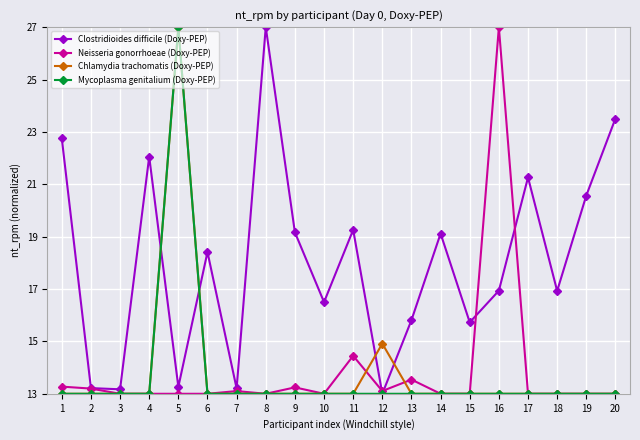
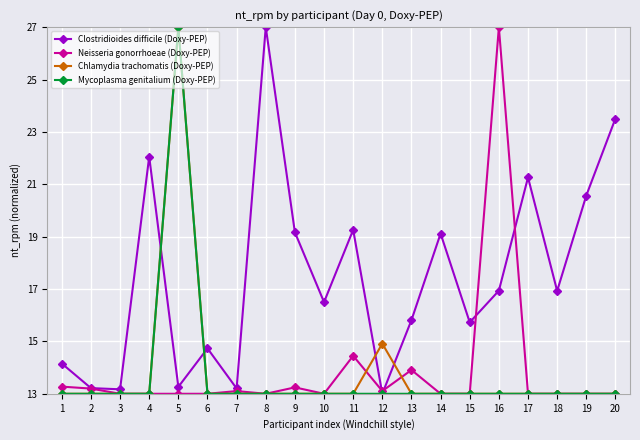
  {
    "Clostridioides difficile (Doxy-PEP)": {
-     "1": 22.8,
+     "1": 14.2,
      "3": 13.2,
      "4": 22.1,
      "5": 13.3,
-     "6": 18.4,
+     "6": 14.7,
      "7": 13.2,
      "8": 27.0,
      "9": 19.2,
      "10": 16.5,
      "11": 19.3,
      "13": 15.8,
      "14": 19.1,
      "15": 15.7,
      "16": 16.9,
      "17": 21.3,
      "18": 16.9,
      "19": 20.6,
      "20": 23.5
    },
    "Neisseria gonorrhoeae (Doxy-PEP)": {
      "1": 13.3,
      "5": 13.0,
      "7": 13.1,
      "9": 13.2,
      "11": 14.4,
      "12": 13.1,
-     "13": 13.5,
+     "13": 13.9,
      "16": 27.0
    },
    "Chlamydia trachomatis (Doxy-PEP)": {
      "12": 14.9
    }
  }
